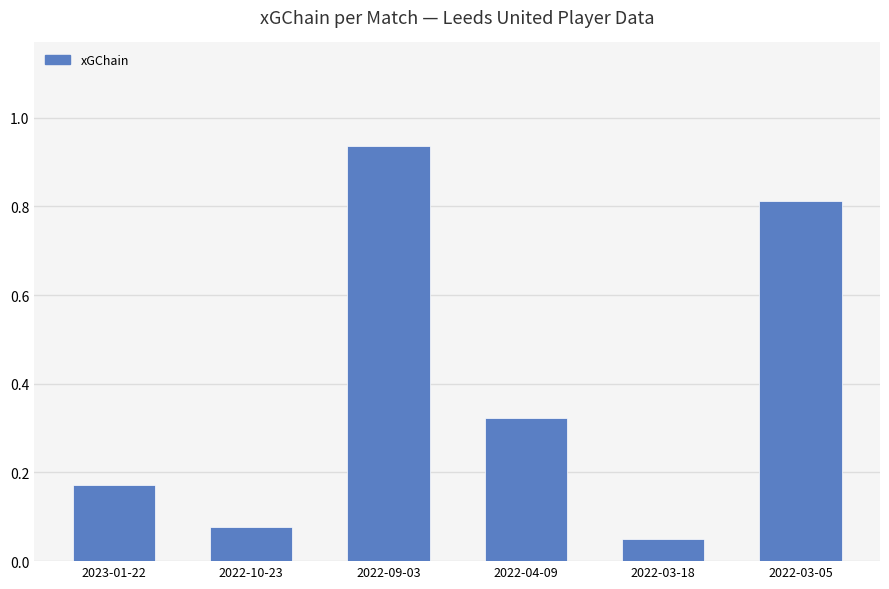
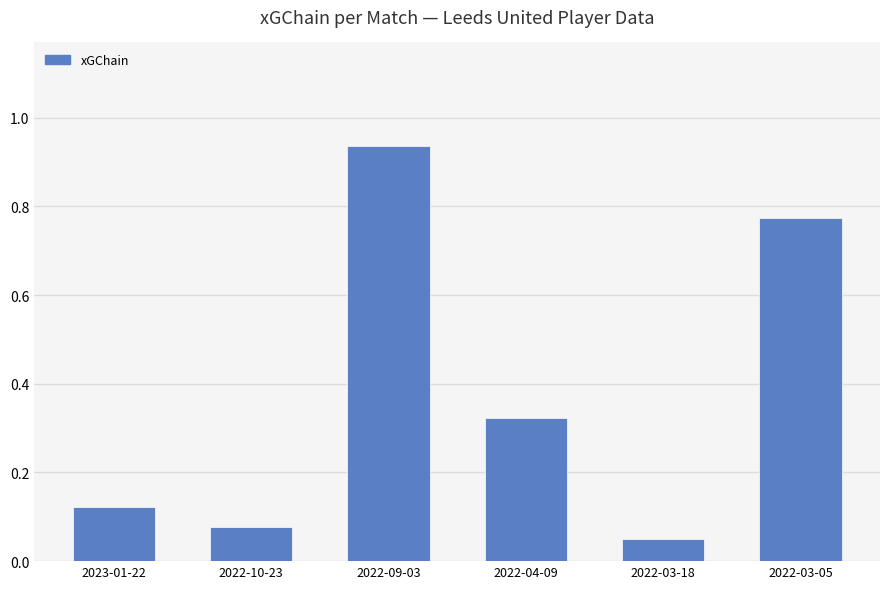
  {
-   "2023-01-22": 0.17,
+   "2023-01-22": 0.12,
    "2022-10-23": 0.08,
    "2022-09-03": 0.94,
    "2022-04-09": 0.32,
    "2022-03-18": 0.05,
-   "2022-03-05": 0.81
+   "2022-03-05": 0.77
  }
